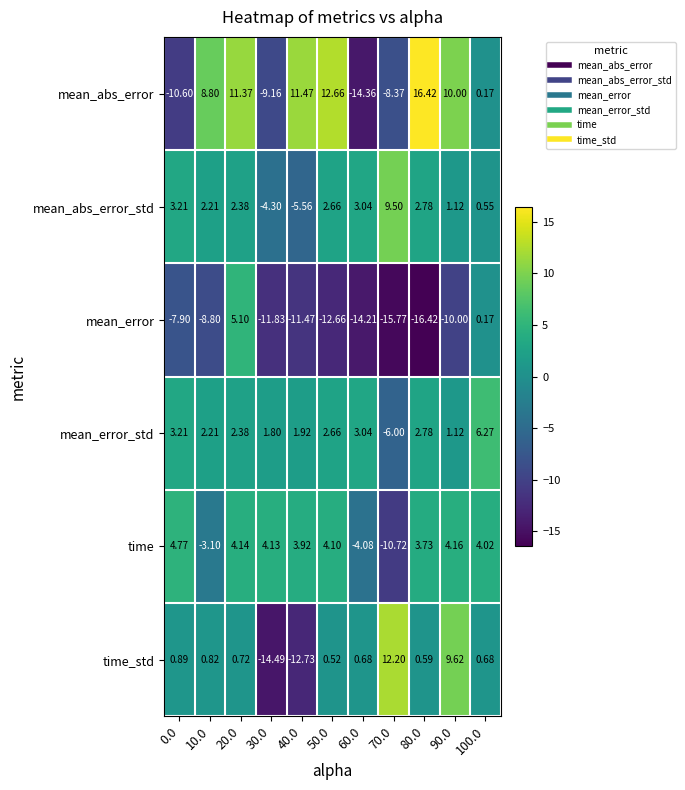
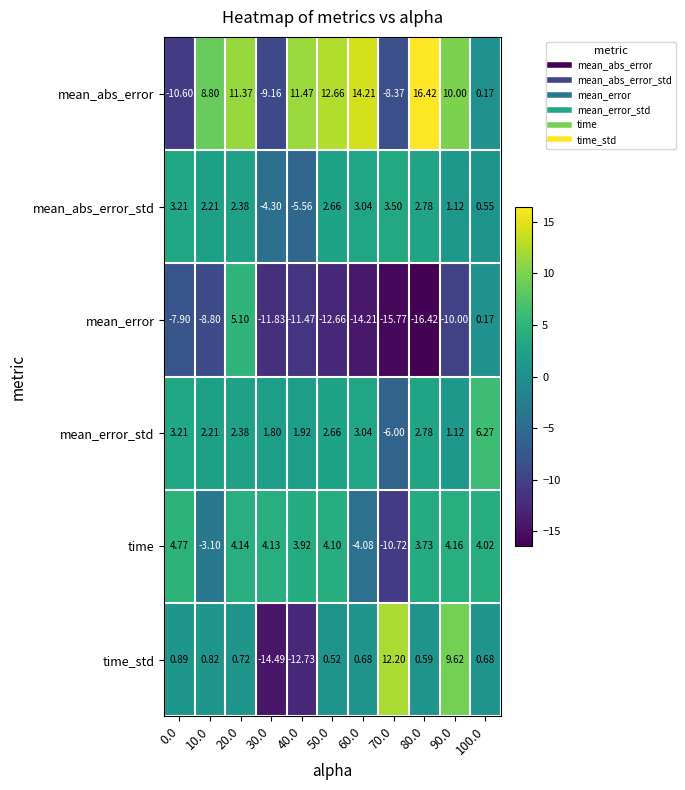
  {
    "mean_abs_error": {
      "0.0": -10.60,
      "10.0": 8.80,
      "20.0": 11.37,
      "30.0": -9.16,
      "40.0": 11.47,
      "50.0": 12.66,
-     "60.0": -14.36,
+     "60.0": 14.21,
      "70.0": -8.37,
      "80.0": 16.42,
      "90.0": 10.00,
      "100.0": 0.17
    },
    "mean_abs_error_std": {
      "0.0": 3.21,
      "10.0": 2.21,
      "20.0": 2.38,
      "30.0": -4.30,
      "40.0": -5.56,
      "50.0": 2.66,
      "60.0": 3.04,
-     "70.0": 9.50,
+     "70.0": 3.50,
      "80.0": 2.78,
      "90.0": 1.12,
      "100.0": 0.55
    },
    "mean_error": {
      "0.0": -7.90,
      "10.0": -8.80,
      "20.0": 5.10,
      "30.0": -11.83,
      "40.0": -11.47,
      "50.0": -12.66,
      "60.0": -14.21,
      "70.0": -15.77,
      "80.0": -16.42,
      "90.0": -10.00,
      "100.0": 0.17
    },
    "mean_error_std": {
      "0.0": 3.21,
      "10.0": 2.21,
      "20.0": 2.38,
      "30.0": 1.80,
      "40.0": 1.92,
      "50.0": 2.66,
      "60.0": 3.04,
      "70.0": -6.00,
      "80.0": 2.78,
      "90.0": 1.12,
      "100.0": 6.27
    },
    "time": {
      "0.0": 4.77,
      "10.0": -3.10,
      "20.0": 4.14,
      "30.0": 4.13,
      "40.0": 3.92,
      "50.0": 4.10,
      "60.0": -4.08,
      "70.0": -10.72,
      "80.0": 3.73,
      "90.0": 4.16,
      "100.0": 4.02
    },
    "time_std": {
      "0.0": 0.89,
      "10.0": 0.82,
      "20.0": 0.72,
      "30.0": -14.49,
      "40.0": -12.73,
      "50.0": 0.52,
      "60.0": 0.68,
      "70.0": 12.20,
      "80.0": 0.59,
      "90.0": 9.62,
      "100.0": 0.68
    }
  }
